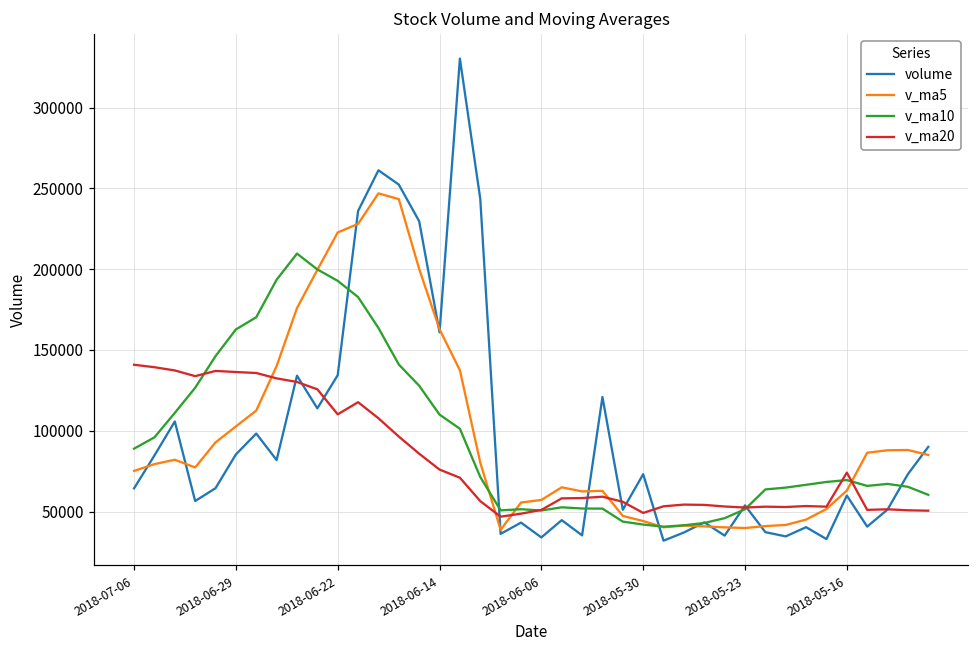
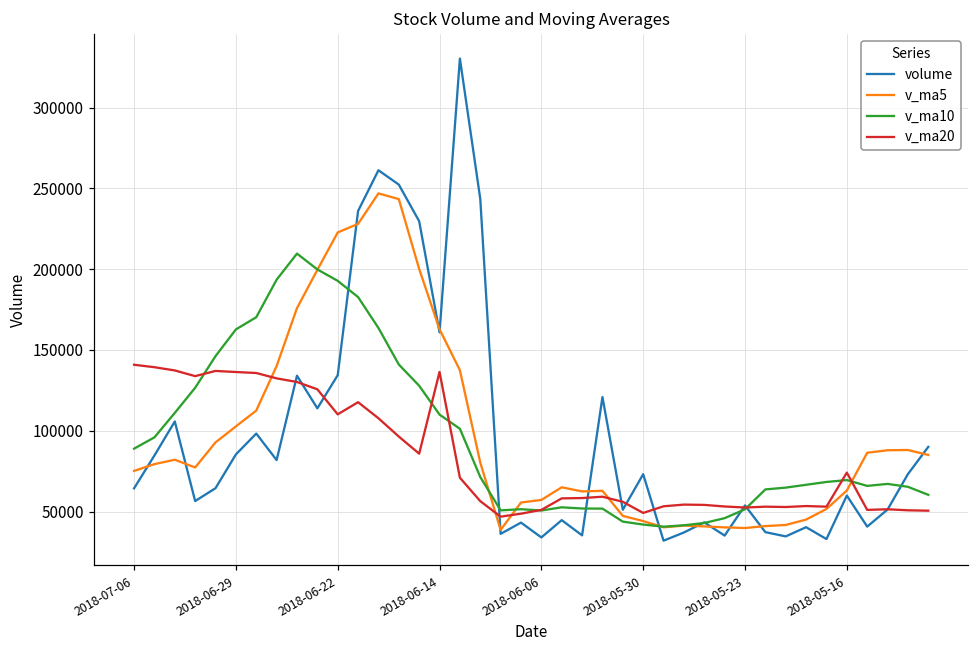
  {
    "volume": {
      "2018-07-06": 64000,
      "2018-06-29": 85000,
      "2018-06-22": 134000,
      "2018-06-14": 161000,
      "2018-06-06": 34000,
      "2018-05-30": 73000,
      "2018-05-16": 60000
    },
    "v_ma5": {
      "2018-07-06": 75000,
      "2018-06-29": 103000,
      "2018-06-22": 223000,
      "2018-06-14": 163000,
      "2018-06-06": 57000,
      "2018-05-30": 44000,
      "2018-05-23": 40000,
      "2018-05-16": 63000
    },
    "v_ma10": {
      "2018-07-06": 89000,
      "2018-06-29": 163000,
      "2018-06-22": 193000,
      "2018-06-14": 110000,
      "2018-05-30": 42000,
      "2018-05-16": 70000
    },
    "v_ma20": {
      "2018-07-06": 141000,
      "2018-06-29": 136000,
      "2018-06-22": 110000,
-     "2018-06-14": 76000,
+     "2018-06-14": 136000,
      "2018-05-30": 49000,
      "2018-05-16": 74000
    }
  }
